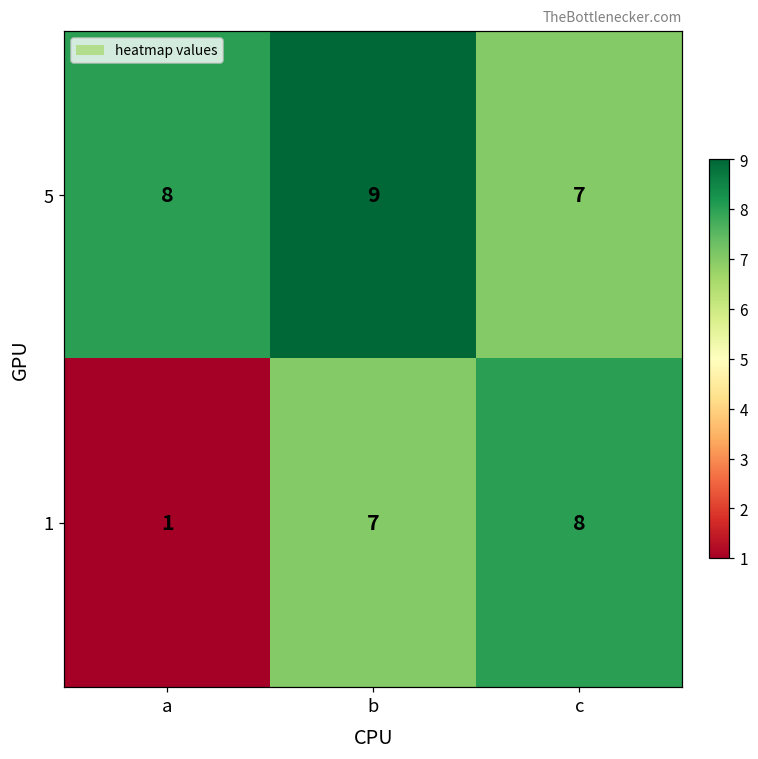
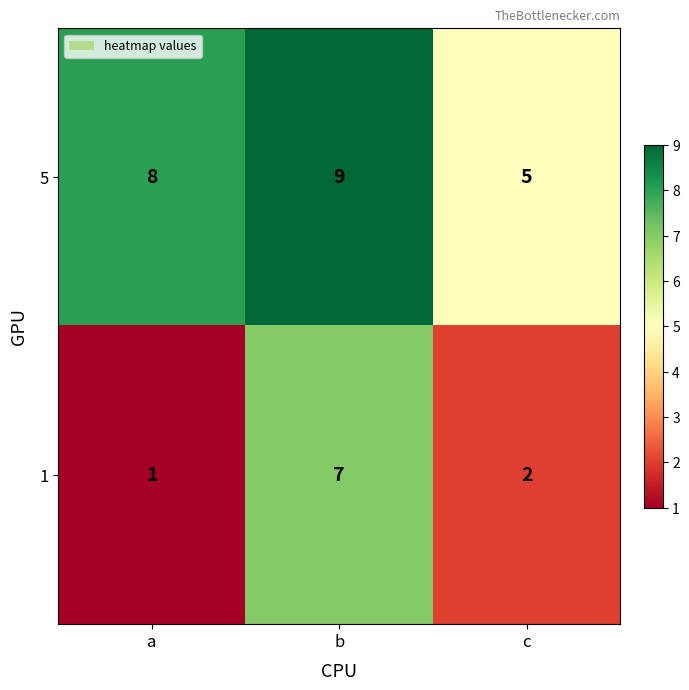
  {
    "5": {
      "a": 8,
      "b": 9,
-     "c": 7
+     "c": 5
    },
    "1": {
      "a": 1,
      "b": 7,
-     "c": 8
+     "c": 2
    }
  }
